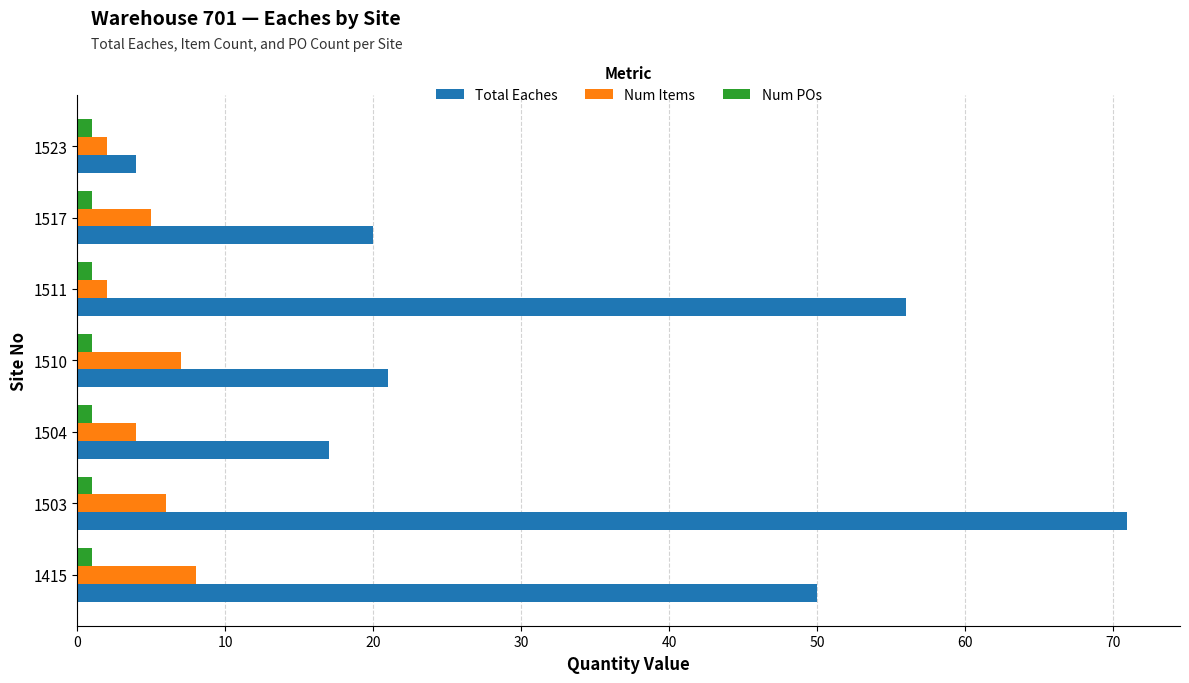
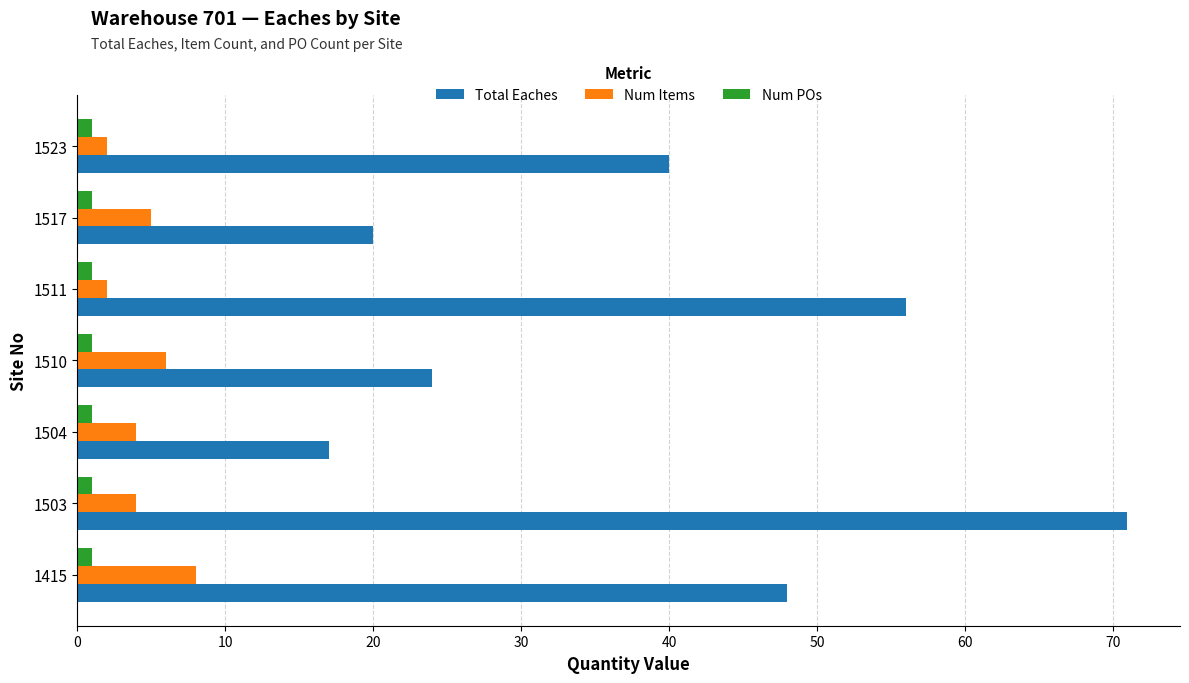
  {
    "Total Eaches": {
-     "1523": 4,
+     "1523": 40,
      "1517": 20,
      "1511": 56,
-     "1510": 21,
+     "1510": 24,
      "1504": 17,
      "1503": 71,
-     "1415": 50
+     "1415": 48
    },
    "Num Items": {
      "1523": 2,
      "1517": 5,
      "1511": 2,
-     "1510": 7,
+     "1510": 6,
      "1504": 4,
-     "1503": 6,
+     "1503": 4,
      "1415": 8
    },
    "Num POs": {
      "1523": 1,
      "1517": 1,
      "1511": 1,
      "1510": 1,
      "1504": 1,
      "1503": 1,
      "1415": 1
    }
  }
